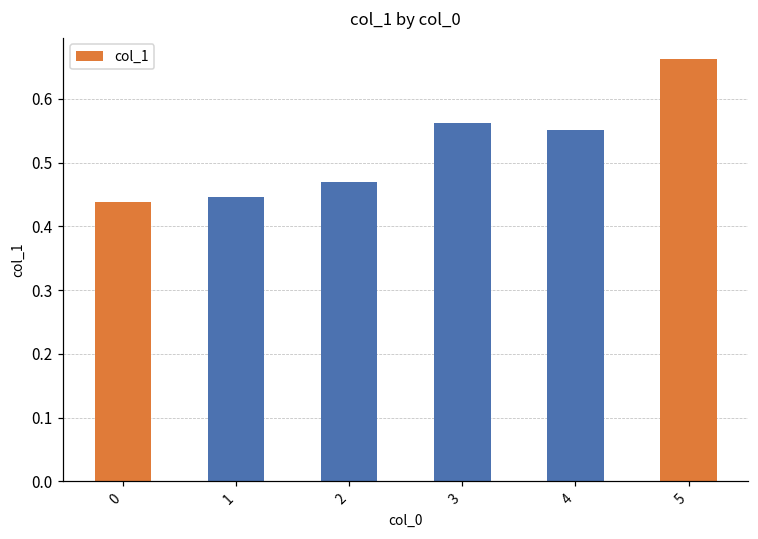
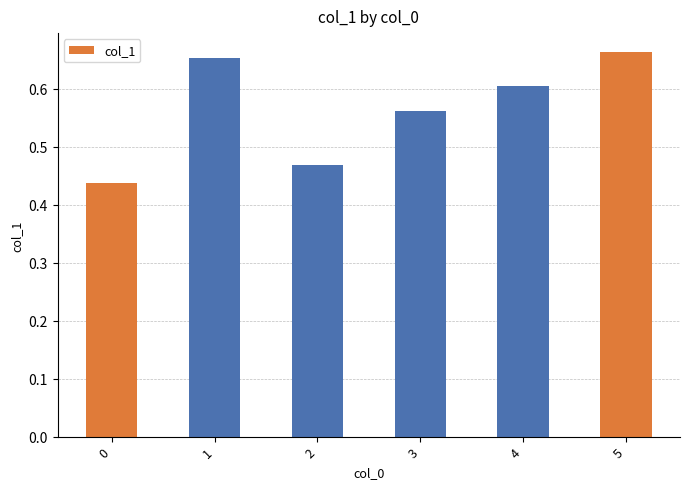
  {
    "0": 0.44,
-   "1": 0.45,
+   "1": 0.65,
    "2": 0.47,
    "3": 0.56,
-   "4": 0.55,
+   "4": 0.60,
    "5": 0.66
  }
